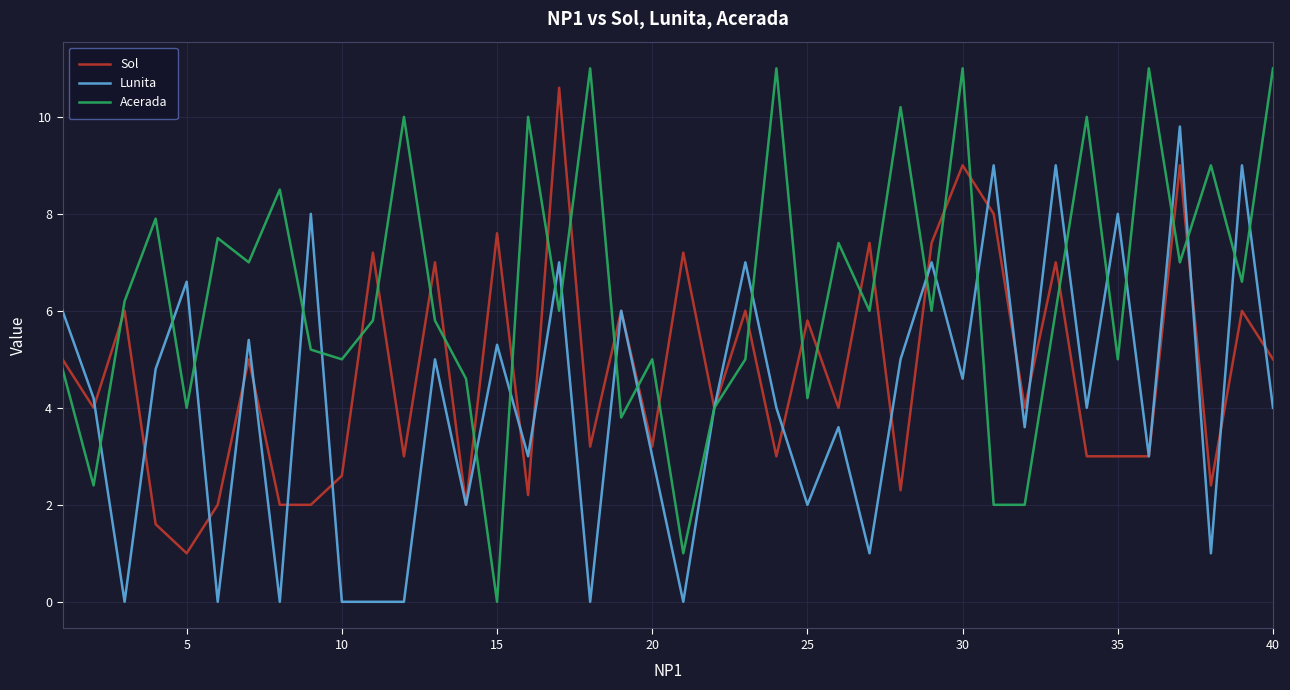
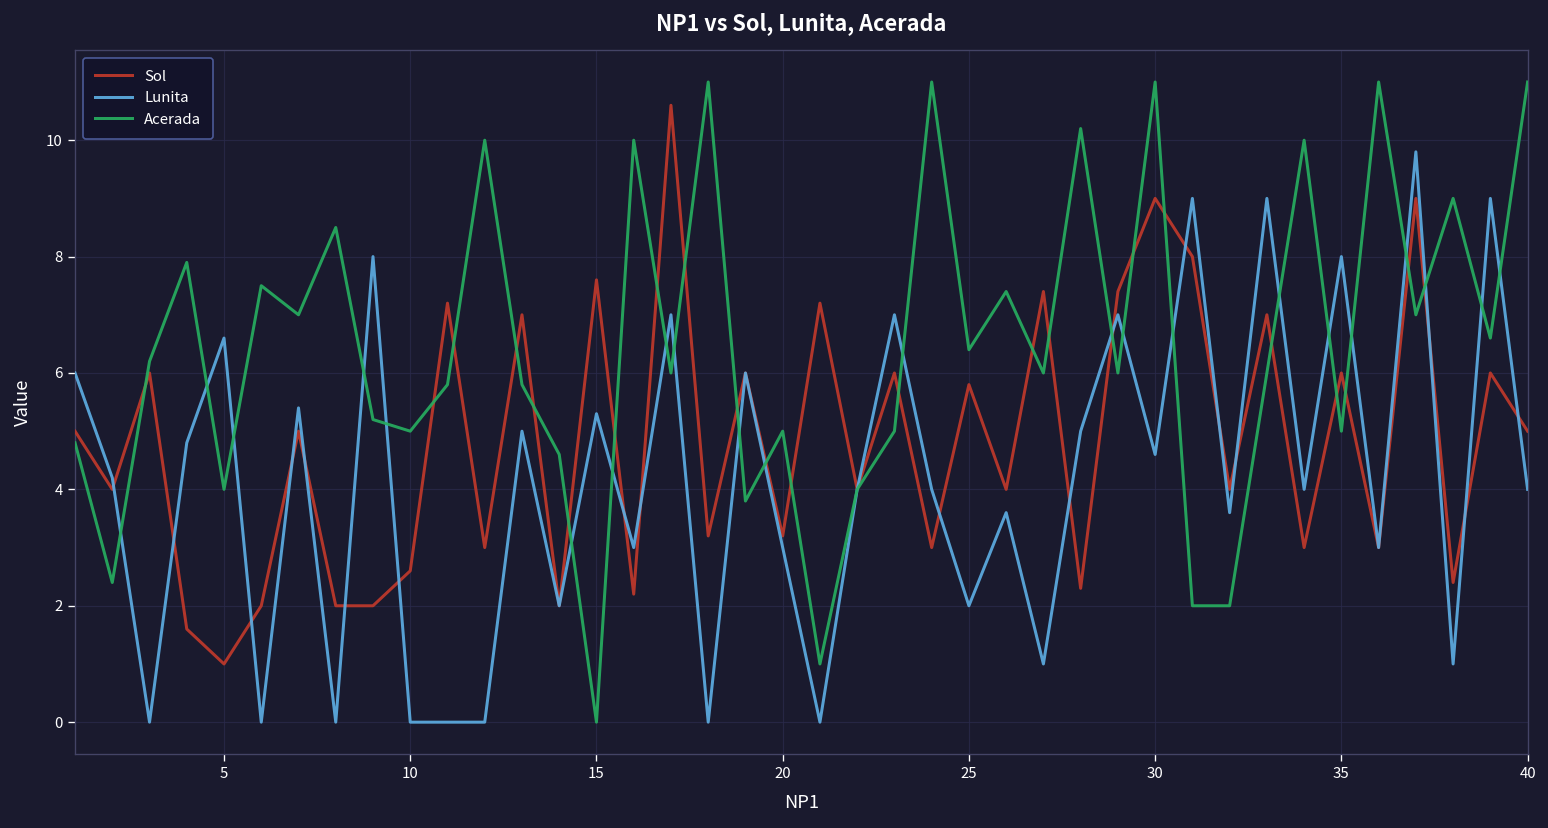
  {
    "Sol": {
      "5": 1,
      "10": 2.6,
      "15": 7.6,
      "20": 3.2,
      "25": 5.8,
      "30": 9,
-     "35": 3,
+     "35": 6,
      "40": 5
    },
    "Lunita": {
      "5": 6.6,
      "10": 0.0,
      "15": 5.3,
      "20": 3.0,
      "25": 2.0,
      "30": 4.6,
      "35": 8.0,
      "40": 4.0
    },
    "Acerada": {
      "5": 4.0,
      "10": 5.0,
      "15": 0.0,
      "20": 5.0,
-     "25": 4.2,
+     "25": 6.4,
      "30": 11.0,
      "35": 5.0,
      "40": 11.0
    }
  }
